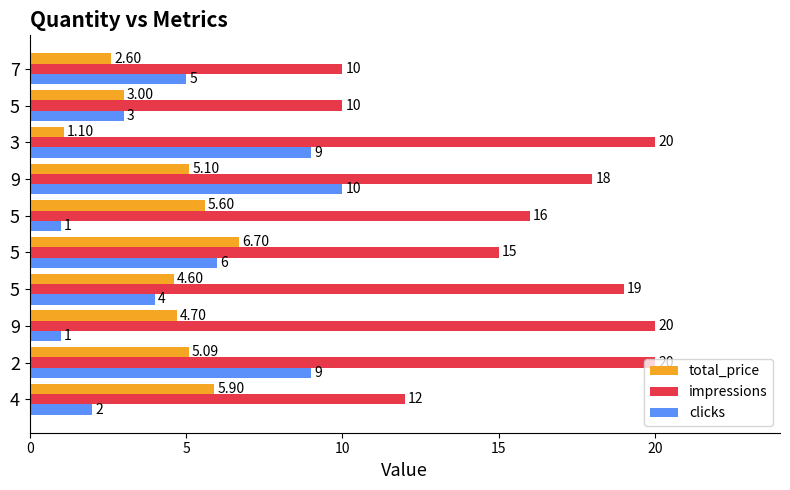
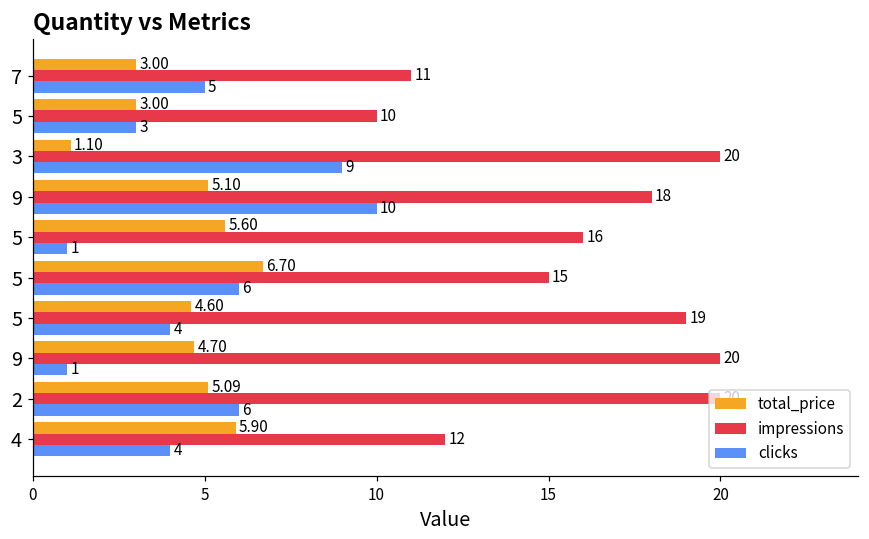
  {
    "total_price": {
-     "7": 2.60,
+     "7": 3.00,
      "3": 1.10,
      "2": 5.09,
      "4": 5.90
    },
    "impressions": {
-     "7": 10,
+     "7": 11,
      "3": 20,
      "4": 12
    },
    "clicks": {
      "7": 5,
      "3": 9,
-     "2": 9,
-     "4": 2
+     "2": 6,
+     "4": 4
    }
  }
